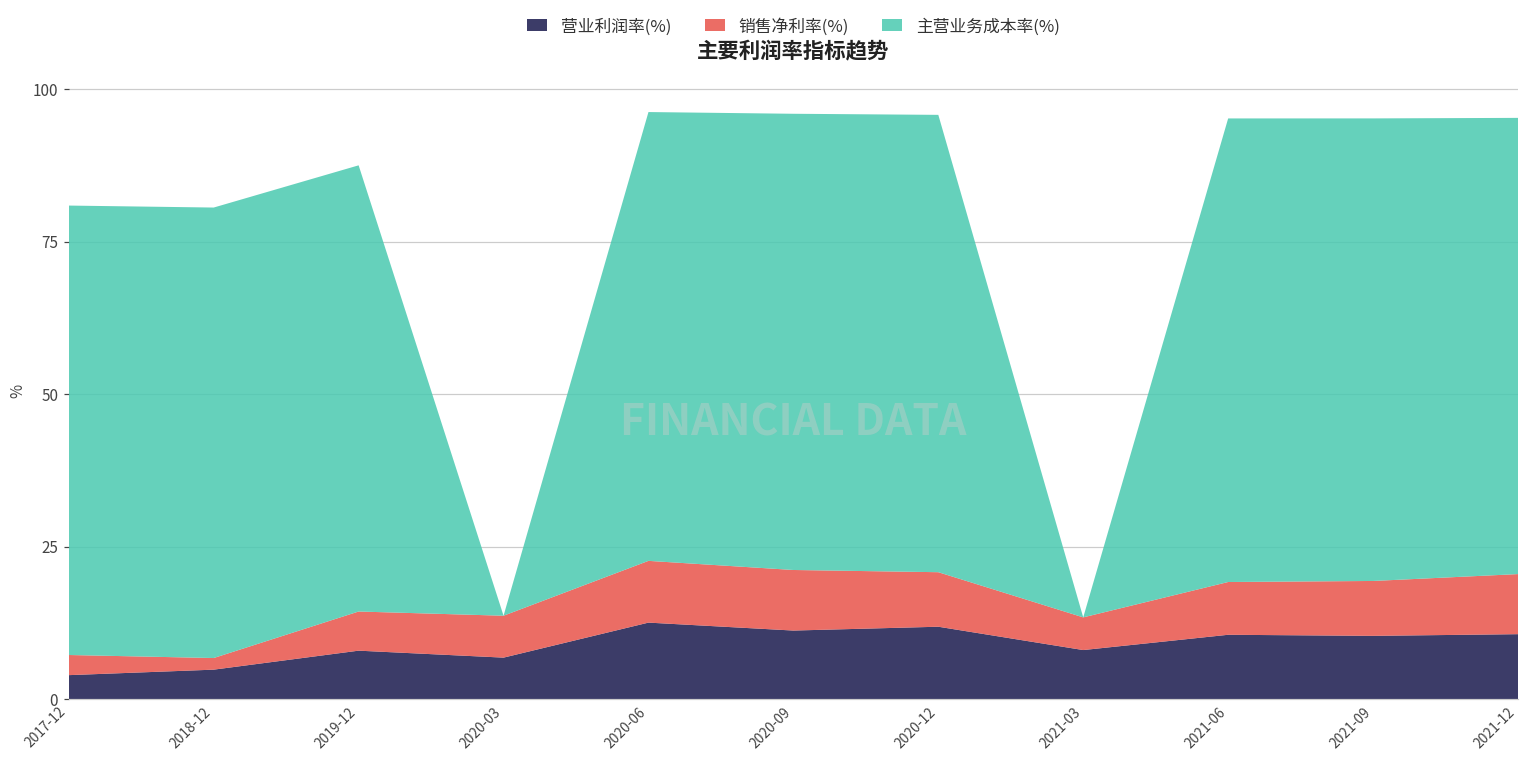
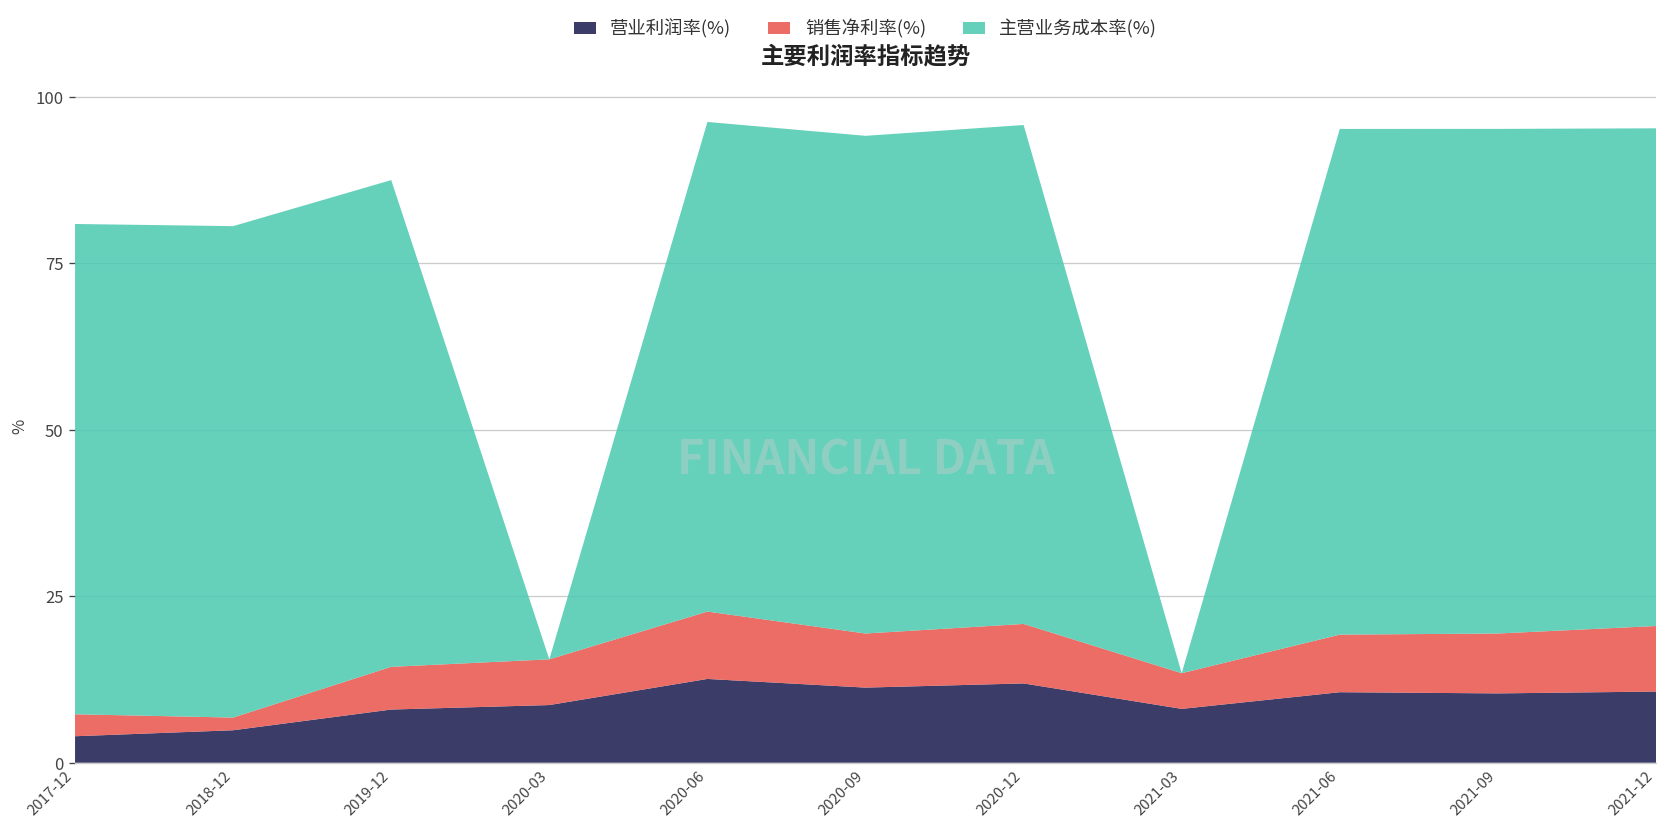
  {
    "营业利润率(%)": {
      "2017-12": 4,
      "2018-12": 5,
      "2019-12": 8,
-     "2020-03": 7,
+     "2020-03": 9,
      "2020-06": 13,
      "2020-09": 11,
      "2020-12": 12,
      "2021-03": 8,
      "2021-06": 11,
      "2021-09": 10,
      "2021-12": 11
    },
    "销售净利率(%)": {
      "2017-12": 3,
      "2018-12": 2,
      "2019-12": 6,
      "2020-06": 10,
-     "2020-09": 10,
+     "2020-09": 8,
      "2020-12": 9,
      "2021-06": 9,
      "2021-09": 9,
      "2021-12": 10
    },
    "主营业务成本率(%)": {
      "2017-12": 74,
      "2018-12": 74,
      "2019-12": 73,
      "2020-06": 74,
      "2020-09": 75,
      "2020-12": 75,
      "2021-06": 76,
      "2021-09": 76,
      "2021-12": 75
    }
  }
